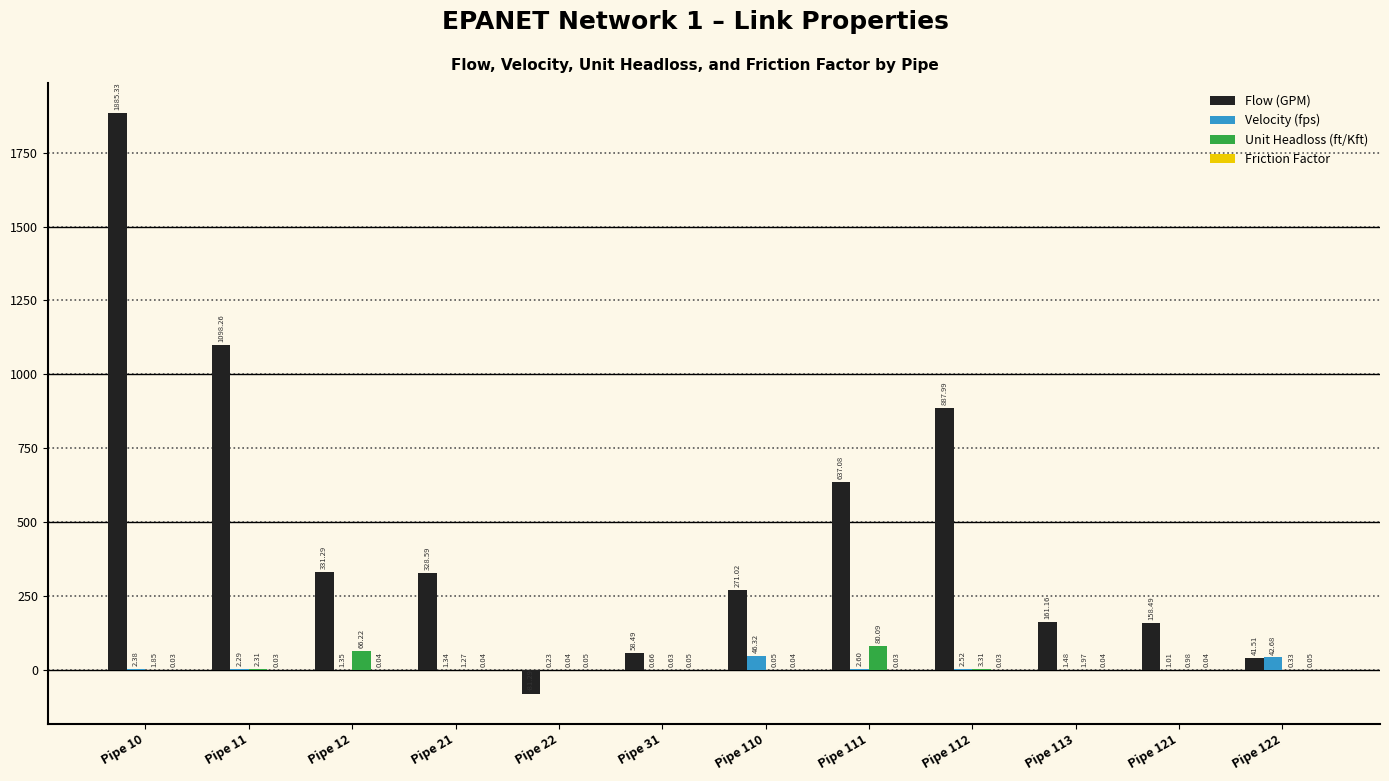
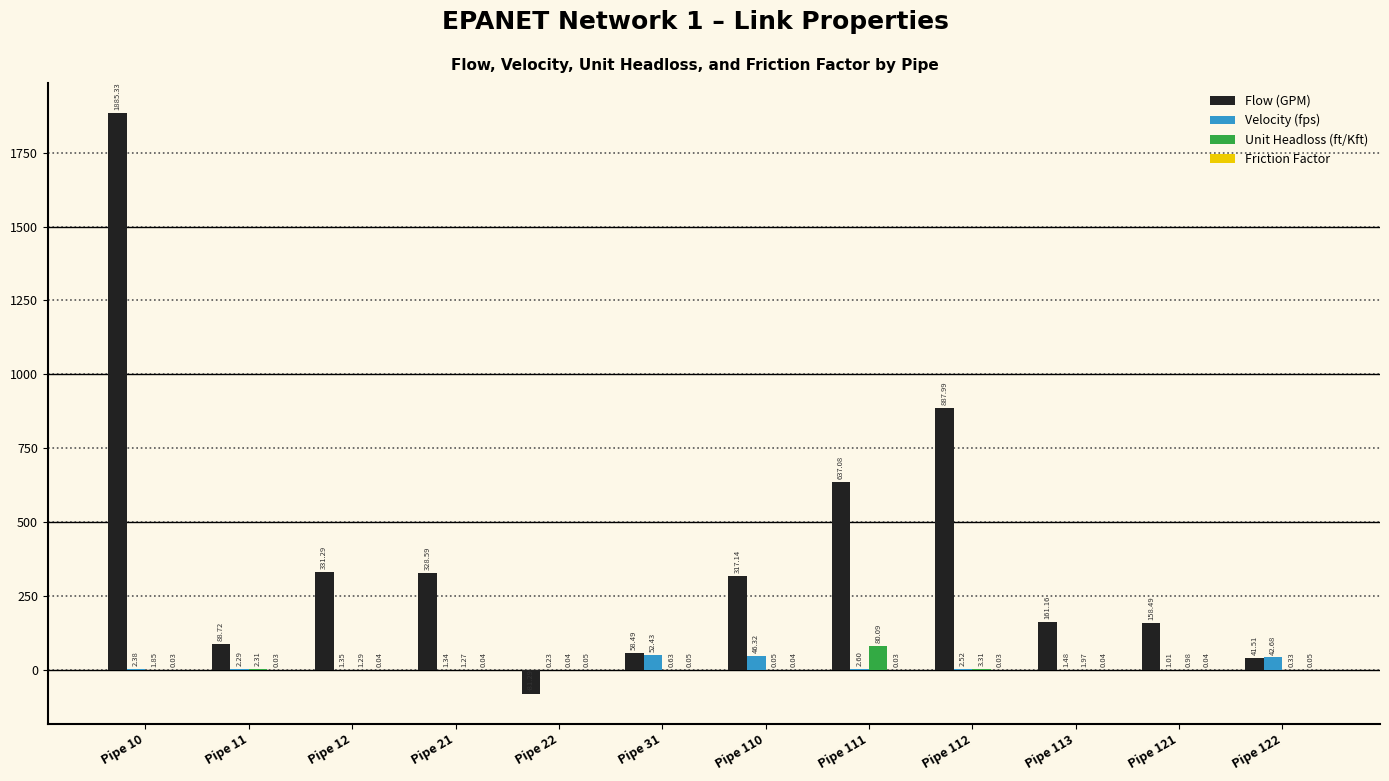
  {
    "Flow (GPM)": {
      "Pipe 10": 1885.33,
-     "Pipe 11": 1098.26,
+     "Pipe 11": 88.72,
      "Pipe 12": 331.29,
      "Pipe 21": 328.59,
      "Pipe 31": 58.49,
-     "Pipe 110": 271.02,
+     "Pipe 110": 317.14,
      "Pipe 111": 637.08,
      "Pipe 112": 887.99,
      "Pipe 113": 161.16,
      "Pipe 121": 158.49,
      "Pipe 122": 41.51
    },
    "Velocity (fps)": {
      "Pipe 10": 2.38,
      "Pipe 11": 2.29,
      "Pipe 12": 1.35,
      "Pipe 21": 1.34,
      "Pipe 22": 0.23,
-     "Pipe 31": 0.66,
+     "Pipe 31": 52.43,
      "Pipe 110": 46.32,
      "Pipe 111": 2.60,
      "Pipe 112": 2.52,
      "Pipe 113": 1.48,
      "Pipe 121": 1.01,
      "Pipe 122": 42.68
    },
    "Unit Headloss (ft/Kft)": {
      "Pipe 10": 1.85,
      "Pipe 11": 2.31,
-     "Pipe 12": 66.22,
+     "Pipe 12": 1.29,
      "Pipe 21": 1.27,
      "Pipe 22": 0.04,
      "Pipe 31": 0.63,
      "Pipe 110": 0.05,
      "Pipe 111": 80.09,
      "Pipe 112": 3.31,
      "Pipe 113": 1.97,
      "Pipe 121": 0.98,
      "Pipe 122": 0.33
    },
    "Friction Factor": {
      "Pipe 10": 0.03,
      "Pipe 11": 0.03,
      "Pipe 12": 0.04,
      "Pipe 21": 0.04,
      "Pipe 22": 0.05,
      "Pipe 31": 0.05,
      "Pipe 110": 0.04,
      "Pipe 111": 0.03,
      "Pipe 112": 0.03,
      "Pipe 113": 0.04,
      "Pipe 121": 0.04,
      "Pipe 122": 0.05
    }
  }
